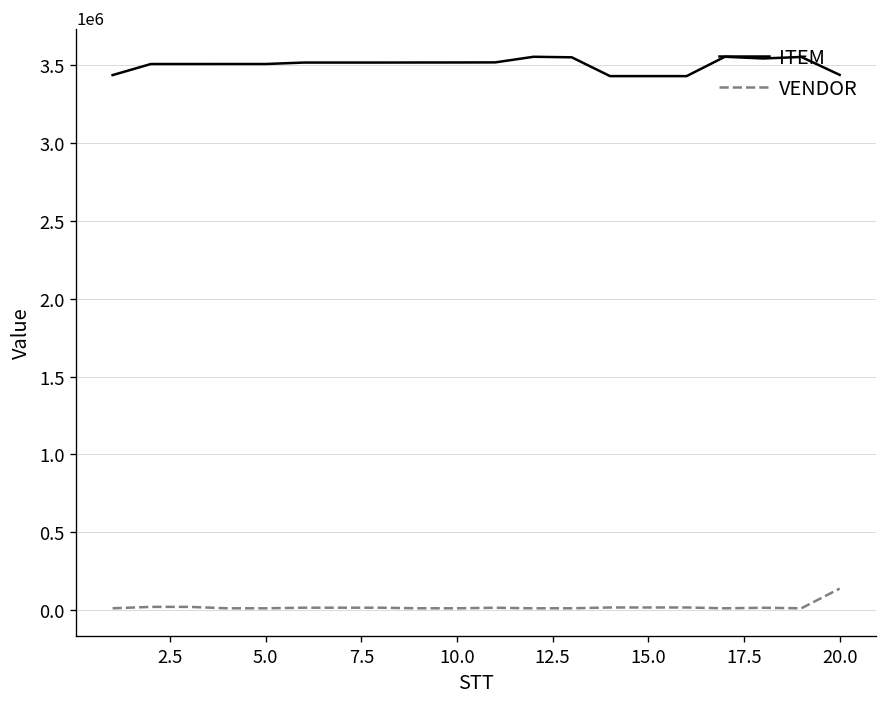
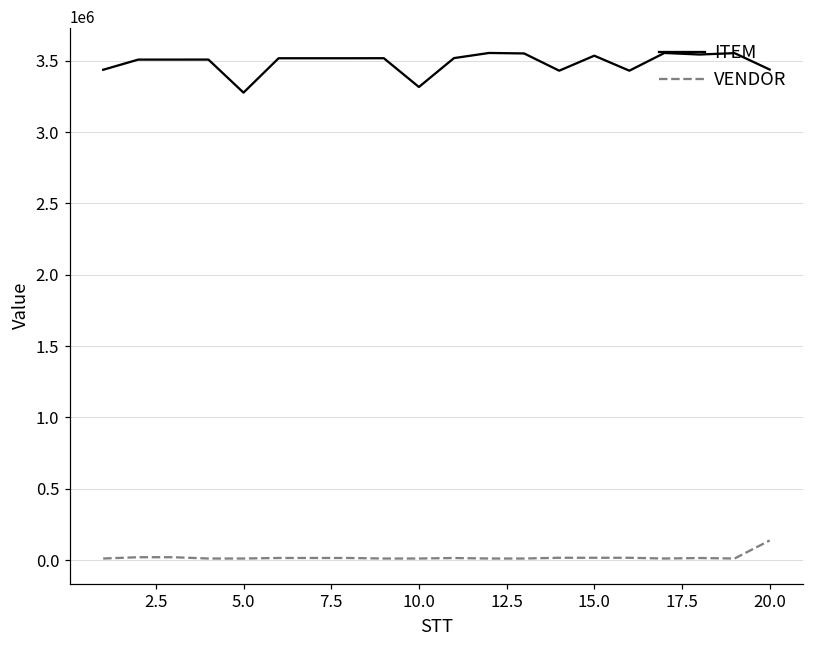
  {
    "ITEM": {
-     "5.0": 3510000,
-     "10.0": 3520000,
-     "15.0": 3430000,
+     "5.0": 3280000,
+     "10.0": 3320000,
+     "15.0": 3540000,
      "20.0": 3440000
    },
    "VENDOR": {
      "5.0": 10000,
      "10.0": 10000,
      "15.0": 20000,
      "20.0": 140000
    }
  }
